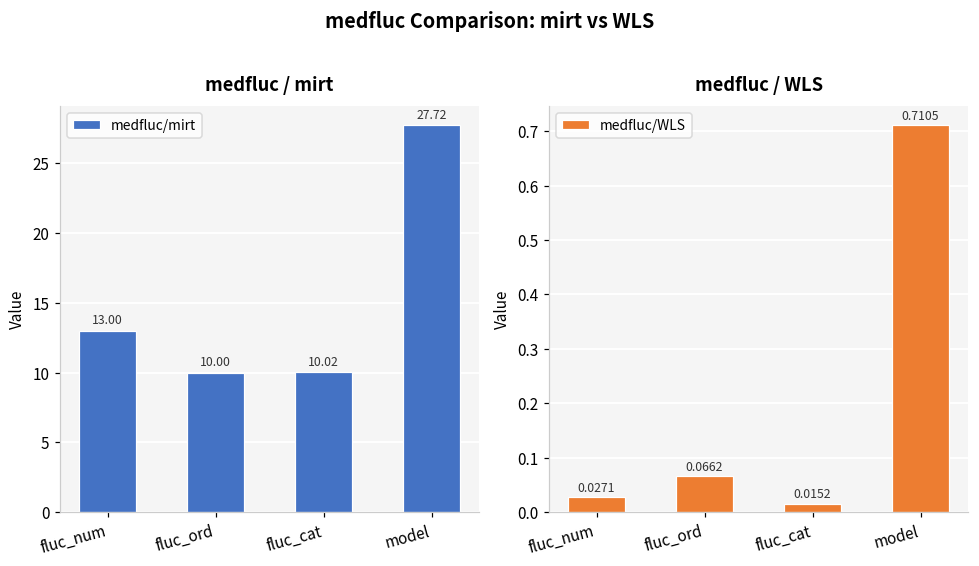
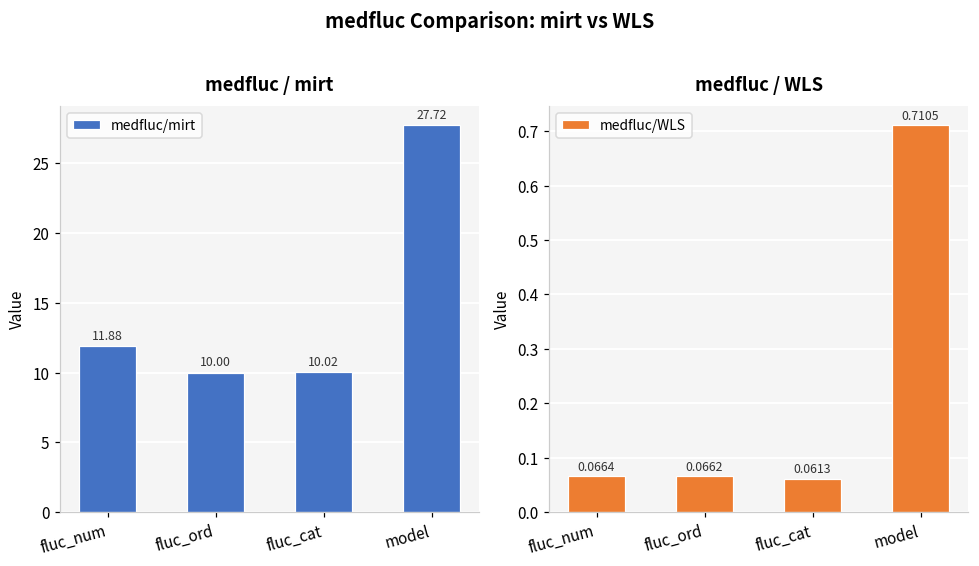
  {
    "medfluc / mirt": {
-     "fluc_num": 13.00,
+     "fluc_num": 11.88,
      "fluc_ord": 10.00,
      "fluc_cat": 10.02,
      "model": 27.72
    },
    "medfluc / WLS": {
-     "fluc_num": 0.0271,
+     "fluc_num": 0.0664,
      "fluc_ord": 0.0662,
-     "fluc_cat": 0.0152,
+     "fluc_cat": 0.0613,
      "model": 0.7105
    }
  }
